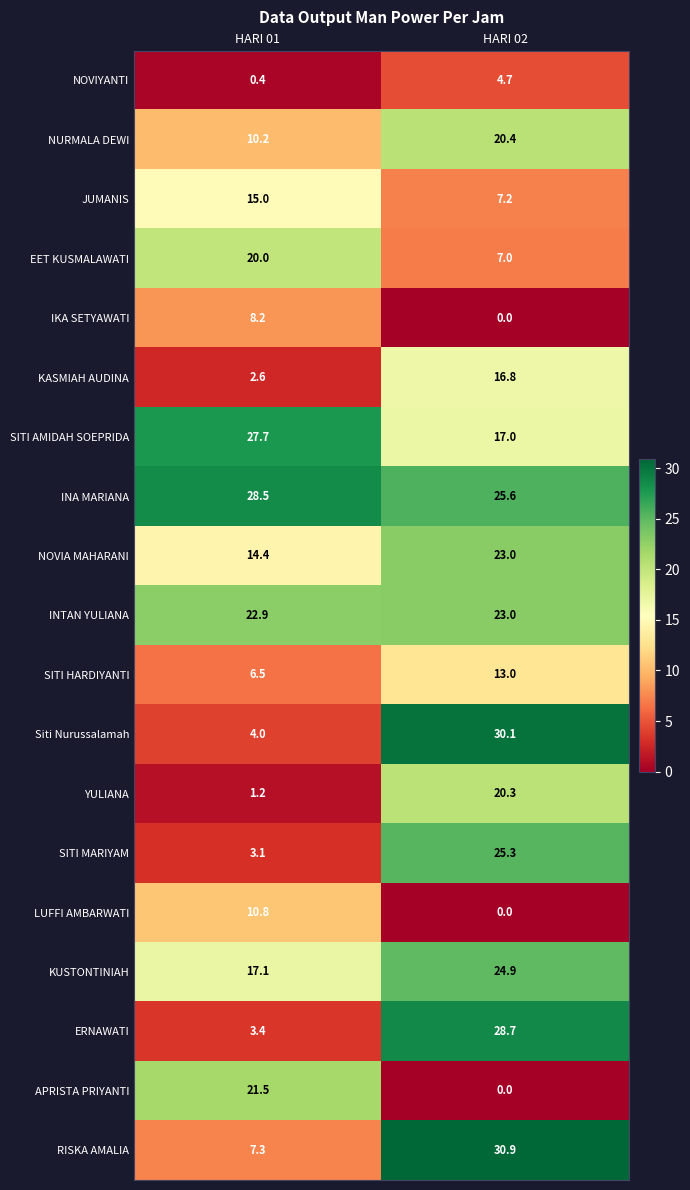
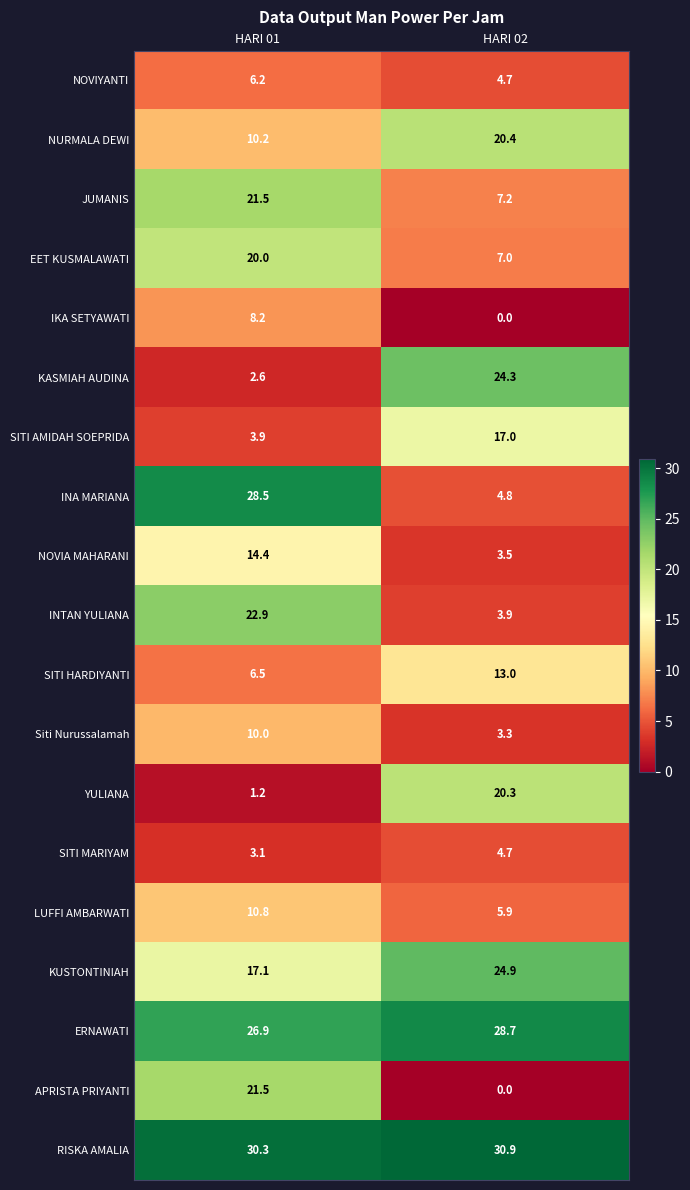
  {
    "NOVIYANTI": {
-     "HARI 01": 0.4,
+     "HARI 01": 6.2,
      "HARI 02": 4.7
    },
    "NURMALA DEWI": {
      "HARI 01": 10.2,
      "HARI 02": 20.4
    },
    "JUMANIS": {
-     "HARI 01": 15.0,
+     "HARI 01": 21.5,
      "HARI 02": 7.2
    },
    "EET KUSMALAWATI": {
      "HARI 01": 20.0,
      "HARI 02": 7.0
    },
    "IKA SETYAWATI": {
      "HARI 01": 8.2,
      "HARI 02": 0.0
    },
    "KASMIAH AUDINA": {
      "HARI 01": 2.6,
-     "HARI 02": 16.8
+     "HARI 02": 24.3
    },
    "SITI AMIDAH SOEPRIDA": {
-     "HARI 01": 27.7,
+     "HARI 01": 3.9,
      "HARI 02": 17.0
    },
    "INA MARIANA": {
      "HARI 01": 28.5,
-     "HARI 02": 25.6
+     "HARI 02": 4.8
    },
    "NOVIA MAHARANI": {
      "HARI 01": 14.4,
-     "HARI 02": 23.0
+     "HARI 02": 3.5
    },
    "INTAN YULIANA": {
      "HARI 01": 22.9,
-     "HARI 02": 23.0
+     "HARI 02": 3.9
    },
    "SITI HARDIYANTI": {
      "HARI 01": 6.5,
      "HARI 02": 13.0
    },
    "Siti Nurussalamah": {
-     "HARI 01": 4.0,
-     "HARI 02": 30.1
+     "HARI 01": 10.0,
+     "HARI 02": 3.3
    },
    "YULIANA": {
      "HARI 01": 1.2,
      "HARI 02": 20.3
    },
    "SITI MARIYAM": {
      "HARI 01": 3.1,
-     "HARI 02": 25.3
+     "HARI 02": 4.7
    },
    "LUFFI AMBARWATI": {
      "HARI 01": 10.8,
-     "HARI 02": 0.0
+     "HARI 02": 5.9
    },
    "KUSTONTINIAH": {
      "HARI 01": 17.1,
      "HARI 02": 24.9
    },
    "ERNAWATI": {
-     "HARI 01": 3.4,
+     "HARI 01": 26.9,
      "HARI 02": 28.7
    },
    "APRISTA PRIYANTI": {
      "HARI 01": 21.5,
      "HARI 02": 0.0
    },
    "RISKA AMALIA": {
-     "HARI 01": 7.3,
+     "HARI 01": 30.3,
      "HARI 02": 30.9
    }
  }
